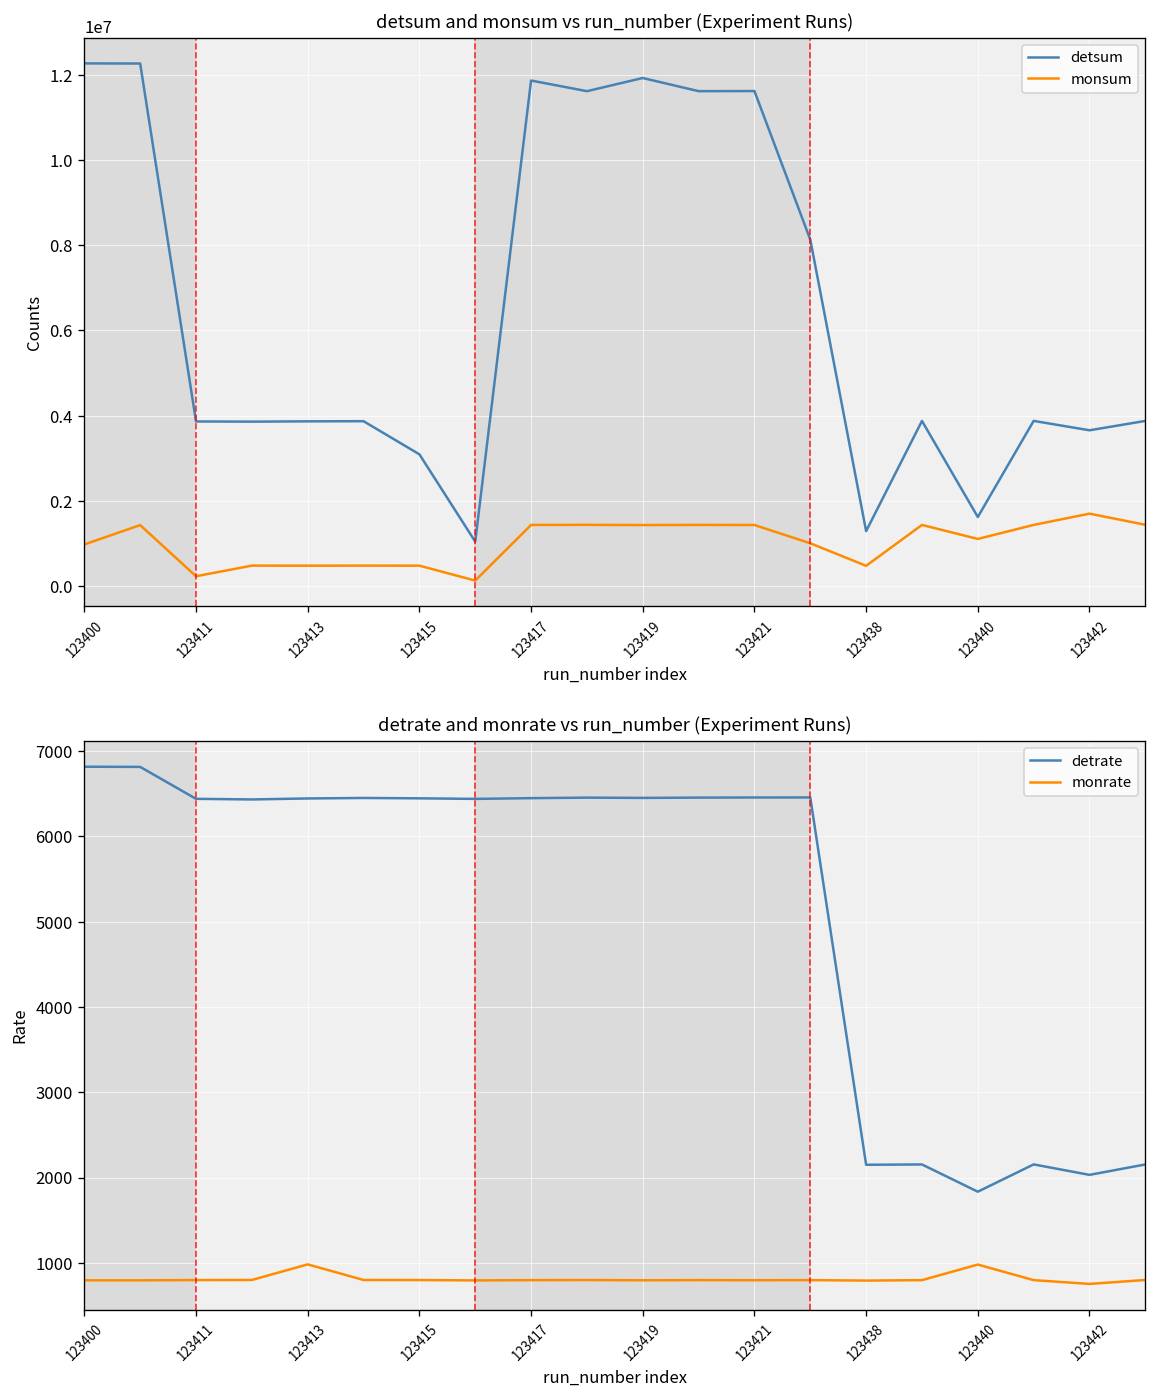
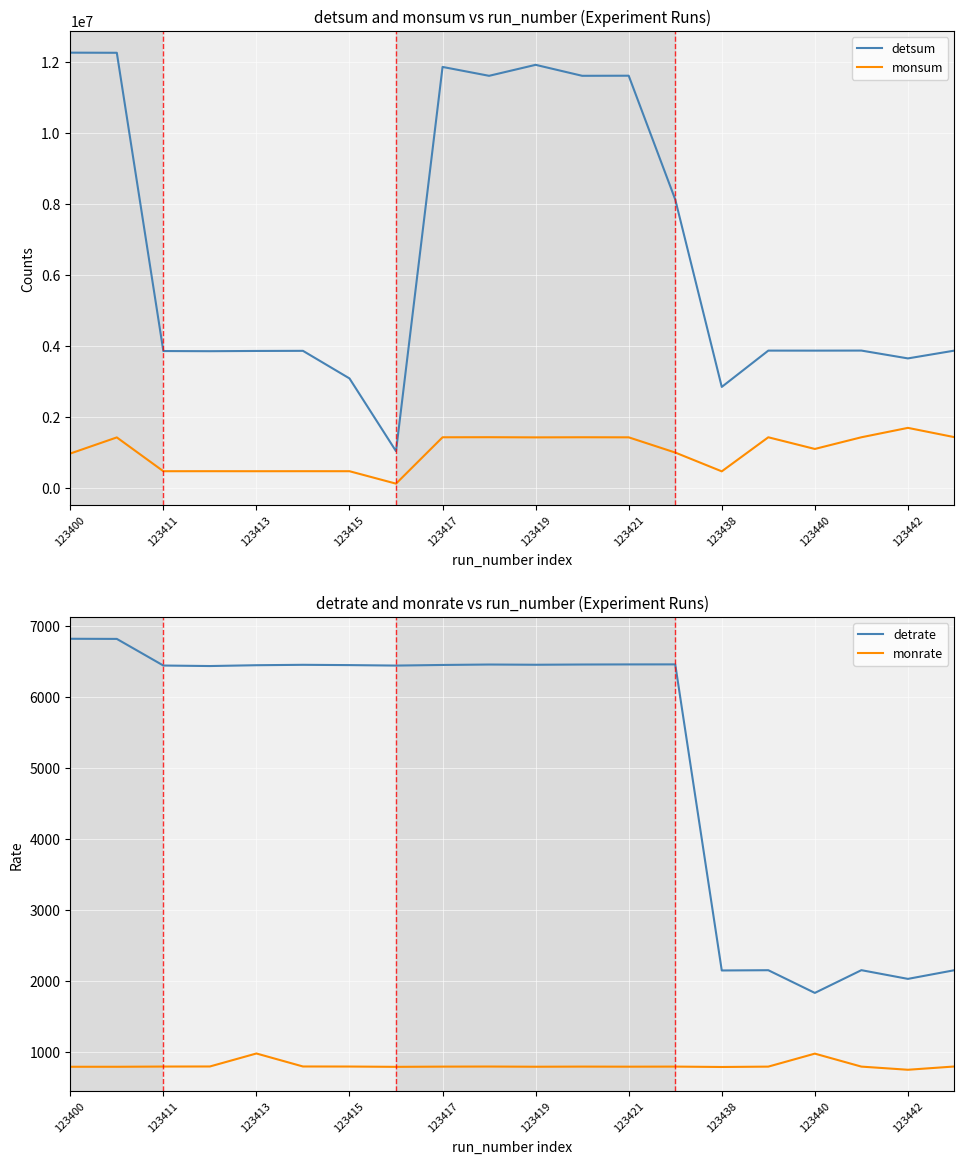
  {
    "detsum and monsum vs run_number (Experiment Runs)": {
      "detsum": {
        "123400": 12300000,
        "123411": 3900000,
        "123413": 3900000,
        "123415": 3100000,
        "123417": 11900000,
        "123419": 11900000,
        "123421": 11600000,
-       "123438": 1300000,
-       "123440": 1600000,
+       "123438": 2900000,
+       "123440": 3900000,
        "123442": 3700000
      },
      "monsum": {
        "123400": 1000000,
-       "123411": 200000,
+       "123411": 500000,
        "123413": 500000,
        "123415": 500000,
        "123417": 1400000,
        "123419": 1400000,
        "123421": 1400000,
        "123438": 500000,
        "123440": 1100000,
        "123442": 1700000
      }
    },
    "detrate and monrate vs run_number (Experiment Runs)": {
      "detrate": {
        "123400": 6800,
        "123411": 6400,
        "123413": 6400,
        "123415": 6400,
        "123417": 6400,
        "123419": 6500,
        "123421": 6500,
        "123438": 2100,
        "123440": 1800,
        "123442": 2000
      },
      "monrate": {
        "123400": 800,
        "123411": 800,
        "123413": 1000,
        "123415": 800,
        "123417": 800,
        "123419": 800,
        "123421": 800,
        "123438": 800,
        "123440": 1000,
        "123442": 800
      }
    }
  }
